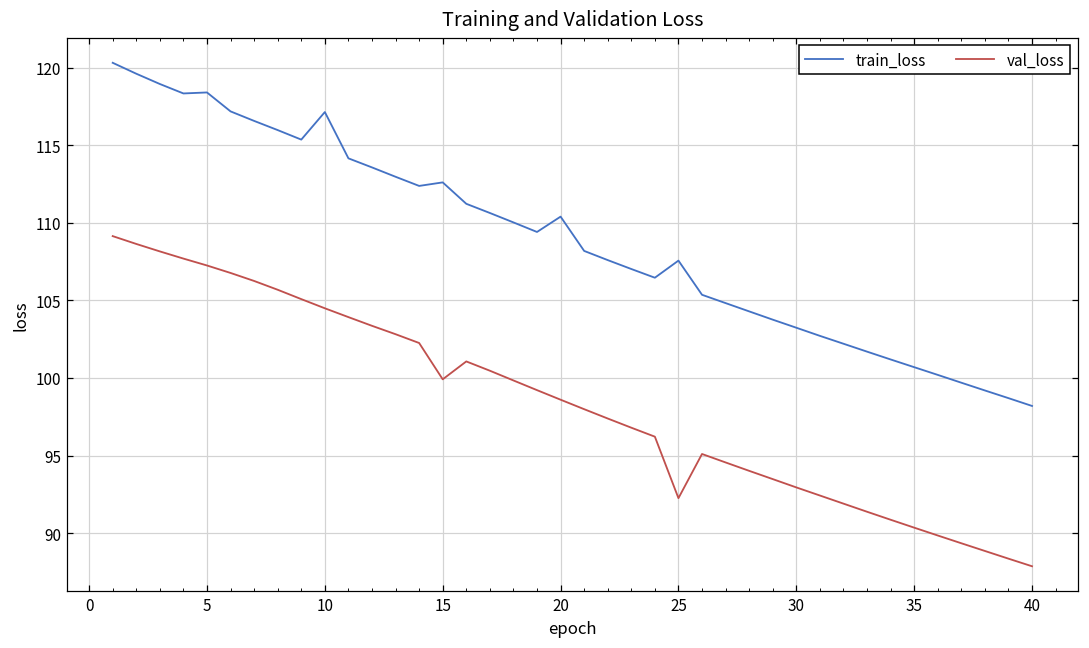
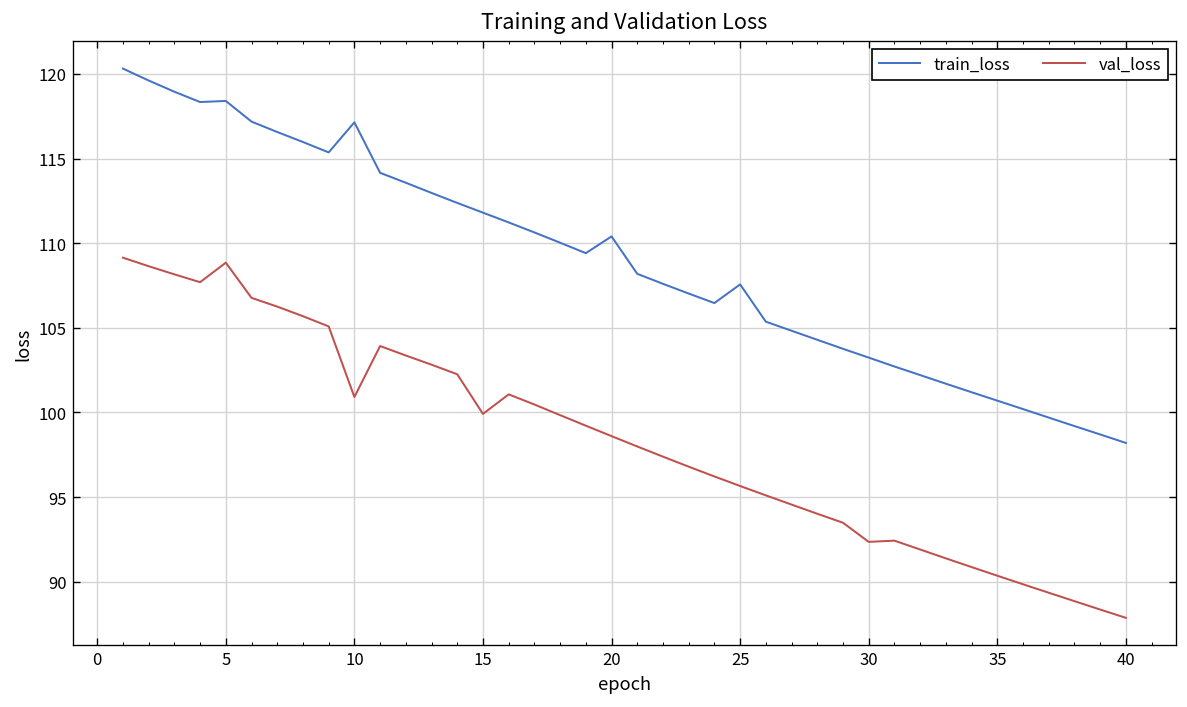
  {
    "train_loss": {
      "5": 118.4,
      "10": 117.1,
-     "15": 112.6,
+     "15": 111.8,
      "20": 110.4,
      "25": 107.6,
      "30": 103.2,
      "35": 100.7,
      "40": 98.2
    },
    "val_loss": {
-     "5": 107.2,
-     "10": 104.5,
+     "5": 108.8,
+     "10": 100.9,
      "15": 99.9,
      "20": 98.6,
-     "25": 92.3,
-     "30": 92.9,
+     "25": 95.7,
+     "30": 92.3,
      "35": 90.3,
      "40": 87.9
    }
  }
